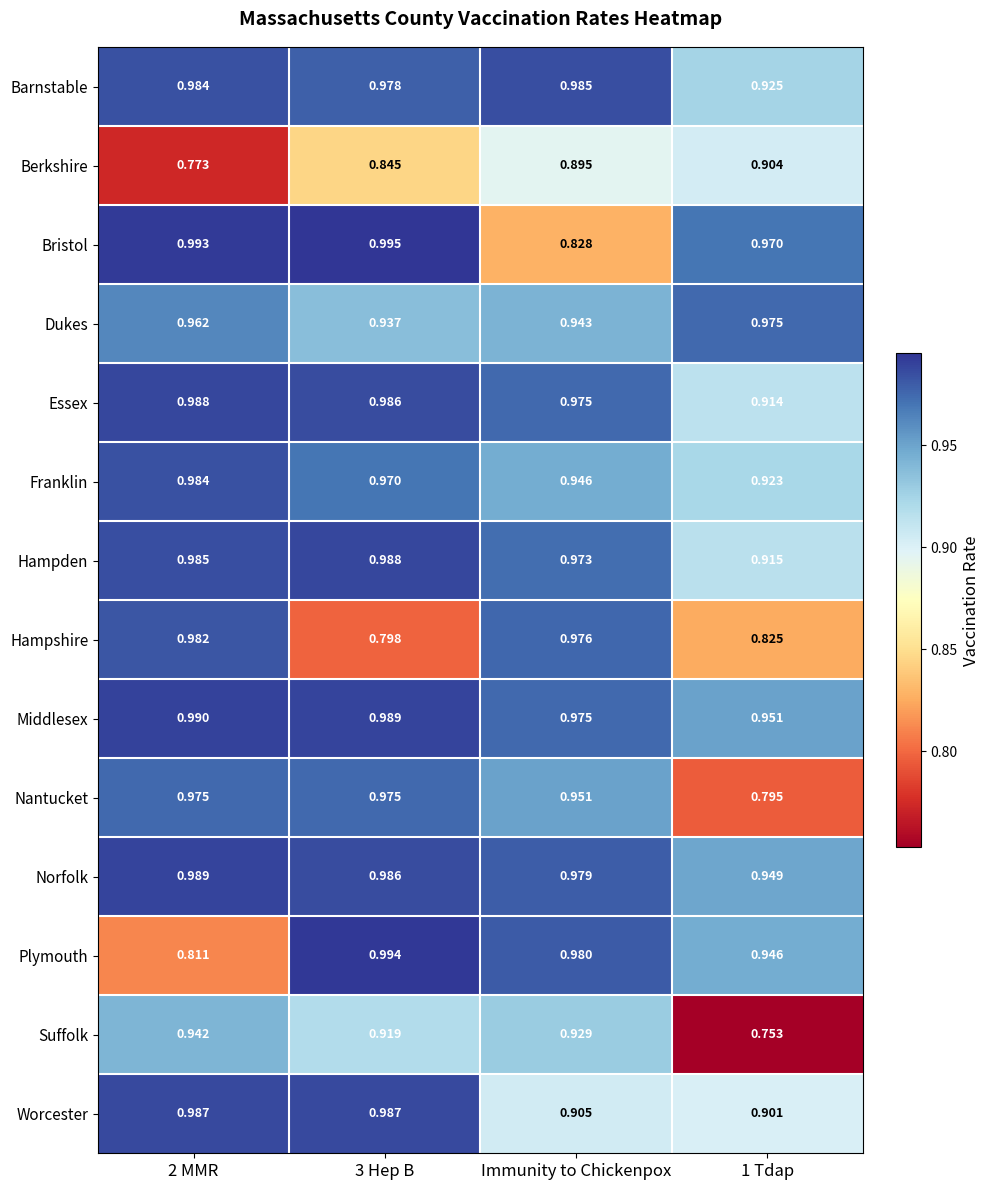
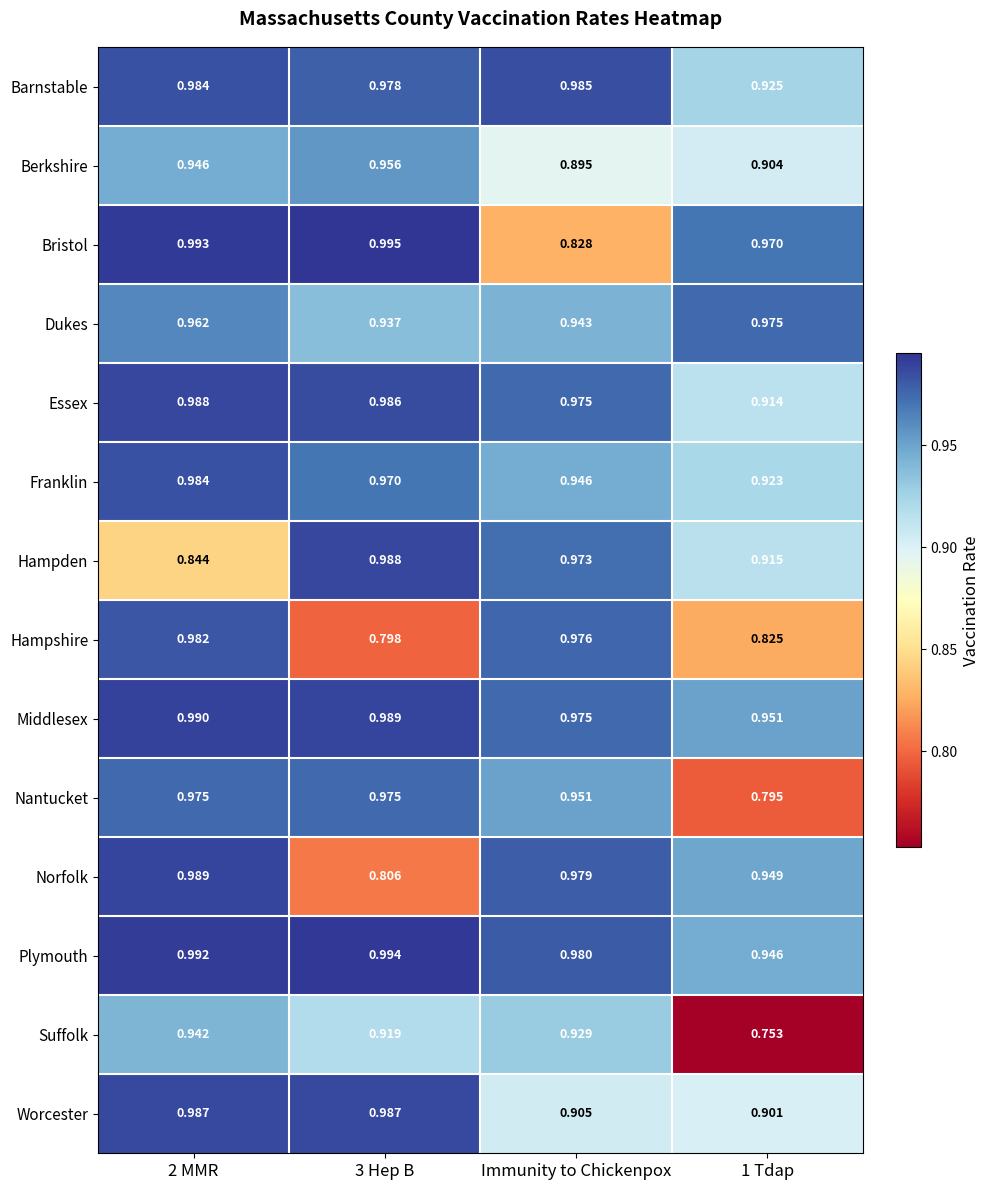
  {
    "Barnstable": {
      "2 MMR": 0.984,
      "3 Hep B": 0.978,
      "Immunity to Chickenpox": 0.985,
      "1 Tdap": 0.925
    },
    "Berkshire": {
-     "2 MMR": 0.773,
-     "3 Hep B": 0.845,
+     "2 MMR": 0.946,
+     "3 Hep B": 0.956,
      "Immunity to Chickenpox": 0.895,
      "1 Tdap": 0.904
    },
    "Bristol": {
      "2 MMR": 0.993,
      "3 Hep B": 0.995,
      "Immunity to Chickenpox": 0.828,
      "1 Tdap": 0.970
    },
    "Dukes": {
      "2 MMR": 0.962,
      "3 Hep B": 0.937,
      "Immunity to Chickenpox": 0.943,
      "1 Tdap": 0.975
    },
    "Essex": {
      "2 MMR": 0.988,
      "3 Hep B": 0.986,
      "Immunity to Chickenpox": 0.975,
      "1 Tdap": 0.914
    },
    "Franklin": {
      "2 MMR": 0.984,
      "3 Hep B": 0.970,
      "Immunity to Chickenpox": 0.946,
      "1 Tdap": 0.923
    },
    "Hampden": {
-     "2 MMR": 0.985,
+     "2 MMR": 0.844,
      "3 Hep B": 0.988,
      "Immunity to Chickenpox": 0.973,
      "1 Tdap": 0.915
    },
    "Hampshire": {
      "2 MMR": 0.982,
      "3 Hep B": 0.798,
      "Immunity to Chickenpox": 0.976,
      "1 Tdap": 0.825
    },
    "Middlesex": {
      "2 MMR": 0.990,
      "3 Hep B": 0.989,
      "Immunity to Chickenpox": 0.975,
      "1 Tdap": 0.951
    },
    "Nantucket": {
      "2 MMR": 0.975,
      "3 Hep B": 0.975,
      "Immunity to Chickenpox": 0.951,
      "1 Tdap": 0.795
    },
    "Norfolk": {
      "2 MMR": 0.989,
-     "3 Hep B": 0.986,
+     "3 Hep B": 0.806,
      "Immunity to Chickenpox": 0.979,
      "1 Tdap": 0.949
    },
    "Plymouth": {
-     "2 MMR": 0.811,
+     "2 MMR": 0.992,
      "3 Hep B": 0.994,
      "Immunity to Chickenpox": 0.980,
      "1 Tdap": 0.946
    },
    "Suffolk": {
      "2 MMR": 0.942,
      "3 Hep B": 0.919,
      "Immunity to Chickenpox": 0.929,
      "1 Tdap": 0.753
    },
    "Worcester": {
      "2 MMR": 0.987,
      "3 Hep B": 0.987,
      "Immunity to Chickenpox": 0.905,
      "1 Tdap": 0.901
    }
  }
